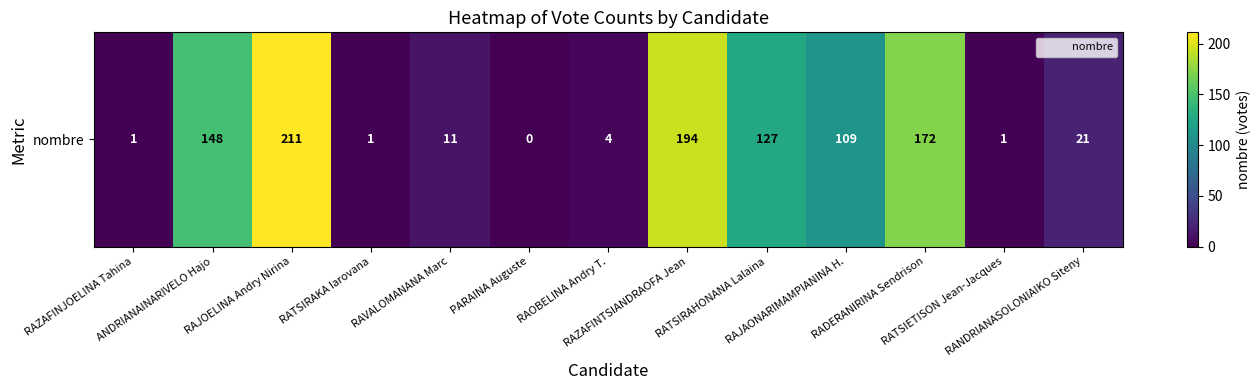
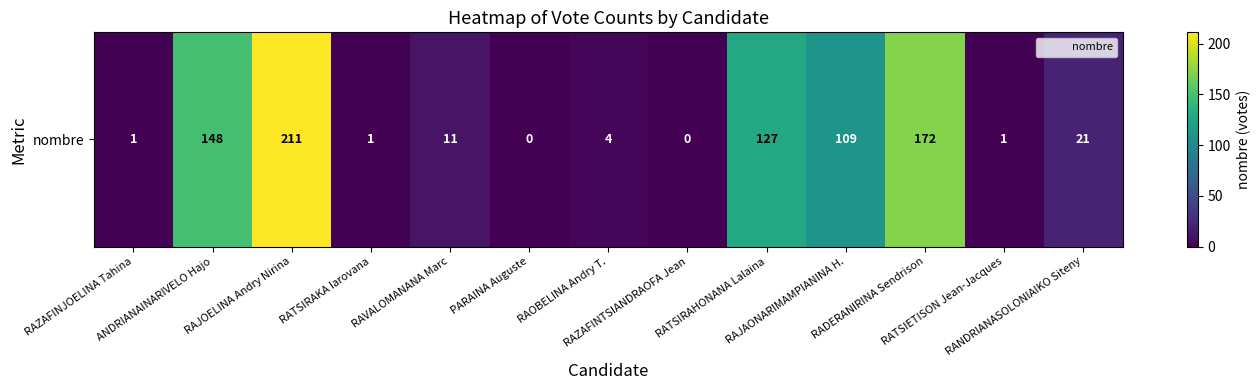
  {
    "nombre": {
      "RAZAFINJOELINA Tahina": 1,
      "ANDRIANAINARIVELO Hajo": 148,
      "RAJOELINA Andry Nirina": 211,
      "RATSIRAKA Iarovana": 1,
      "RAVALOMANANA Marc": 11,
      "PARAINA Auguste": 0,
      "RAOBELINA Andry T.": 4,
-     "RAZAFINTSIANDRAOFA Jean": 194,
+     "RAZAFINTSIANDRAOFA Jean": 0,
      "RATSIRAHONANA Lalaina": 127,
      "RAJAONARIMAMPIANINA H.": 109,
      "RADERANIRINA Sendrison": 172,
      "RATSIETISON Jean-Jacques": 1,
      "RANDRIANASOLONIAIKO Siteny": 21
    }
  }
